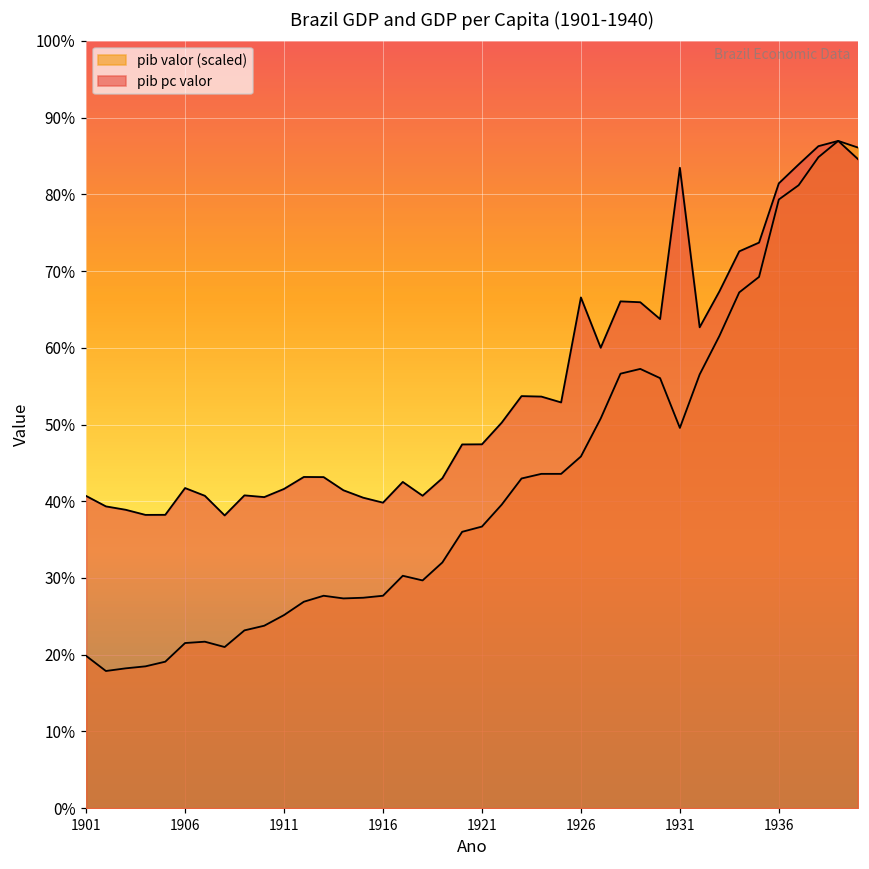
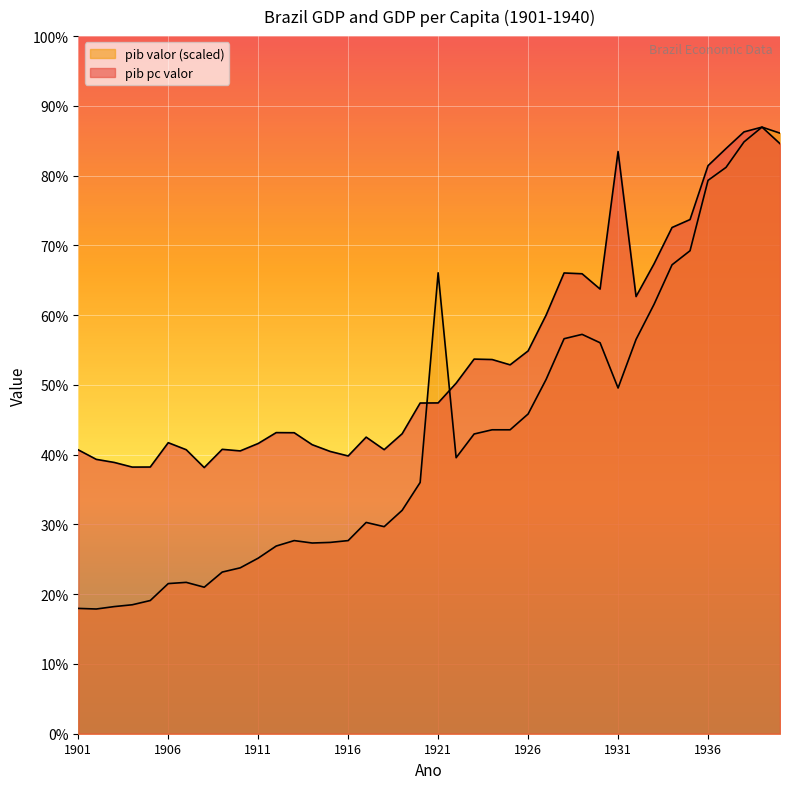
  {
    "pib valor (scaled)": {
-     "1901": "20%",
+     "1901": "18%",
      "1906": "22%",
      "1911": "25%",
      "1916": "28%",
-     "1921": "37%",
+     "1921": "66%",
      "1926": "46%",
      "1931": "50%",
      "1936": "79%"
    },
    "pib pc valor": {
      "1901": "41%",
      "1906": "42%",
      "1911": "42%",
      "1916": "40%",
      "1921": "47%",
-     "1926": "67%",
+     "1926": "55%",
      "1931": "83%",
      "1936": "81%"
    }
  }
